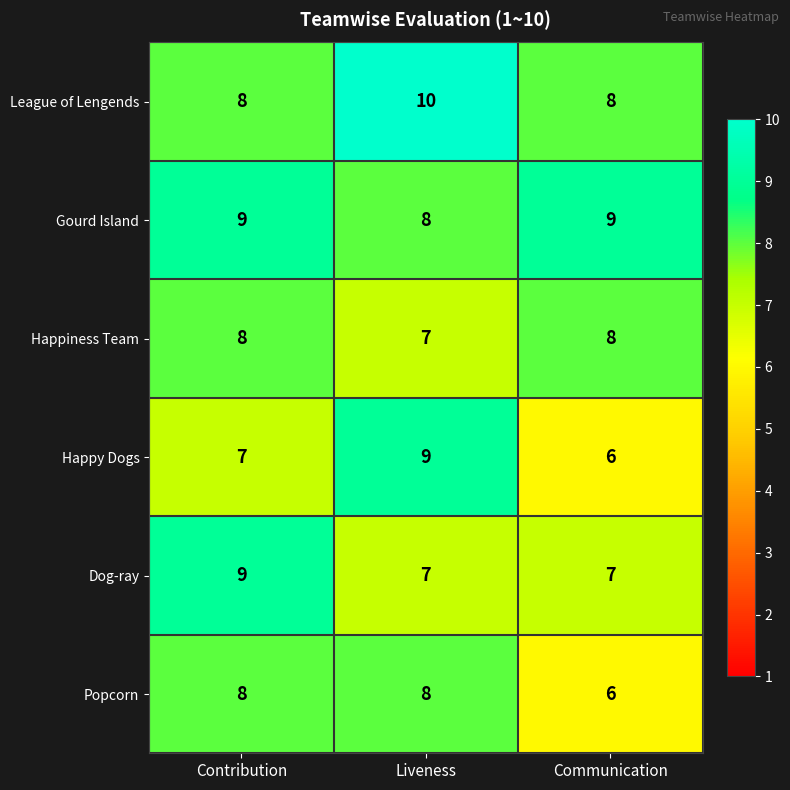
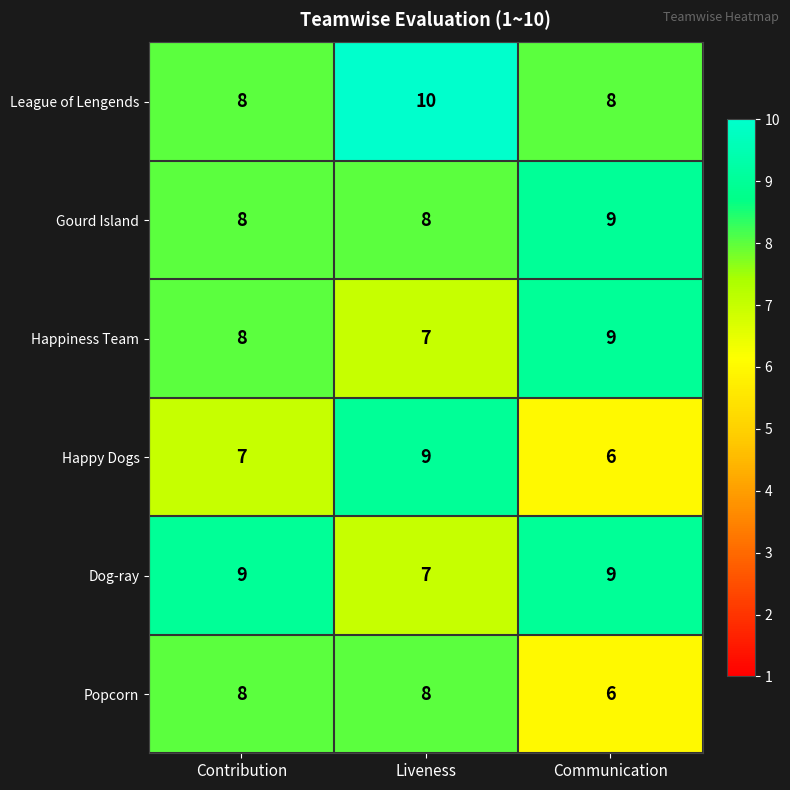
  {
    "League of Lengends": {
      "Contribution": 8,
      "Liveness": 10,
      "Communication": 8
    },
    "Gourd Island": {
-     "Contribution": 9,
+     "Contribution": 8,
      "Liveness": 8,
      "Communication": 9
    },
    "Happiness Team": {
      "Contribution": 8,
      "Liveness": 7,
-     "Communication": 8
+     "Communication": 9
    },
    "Happy Dogs": {
      "Contribution": 7,
      "Liveness": 9,
      "Communication": 6
    },
    "Dog-ray": {
      "Contribution": 9,
      "Liveness": 7,
-     "Communication": 7
+     "Communication": 9
    },
    "Popcorn": {
      "Contribution": 8,
      "Liveness": 8,
      "Communication": 6
    }
  }
